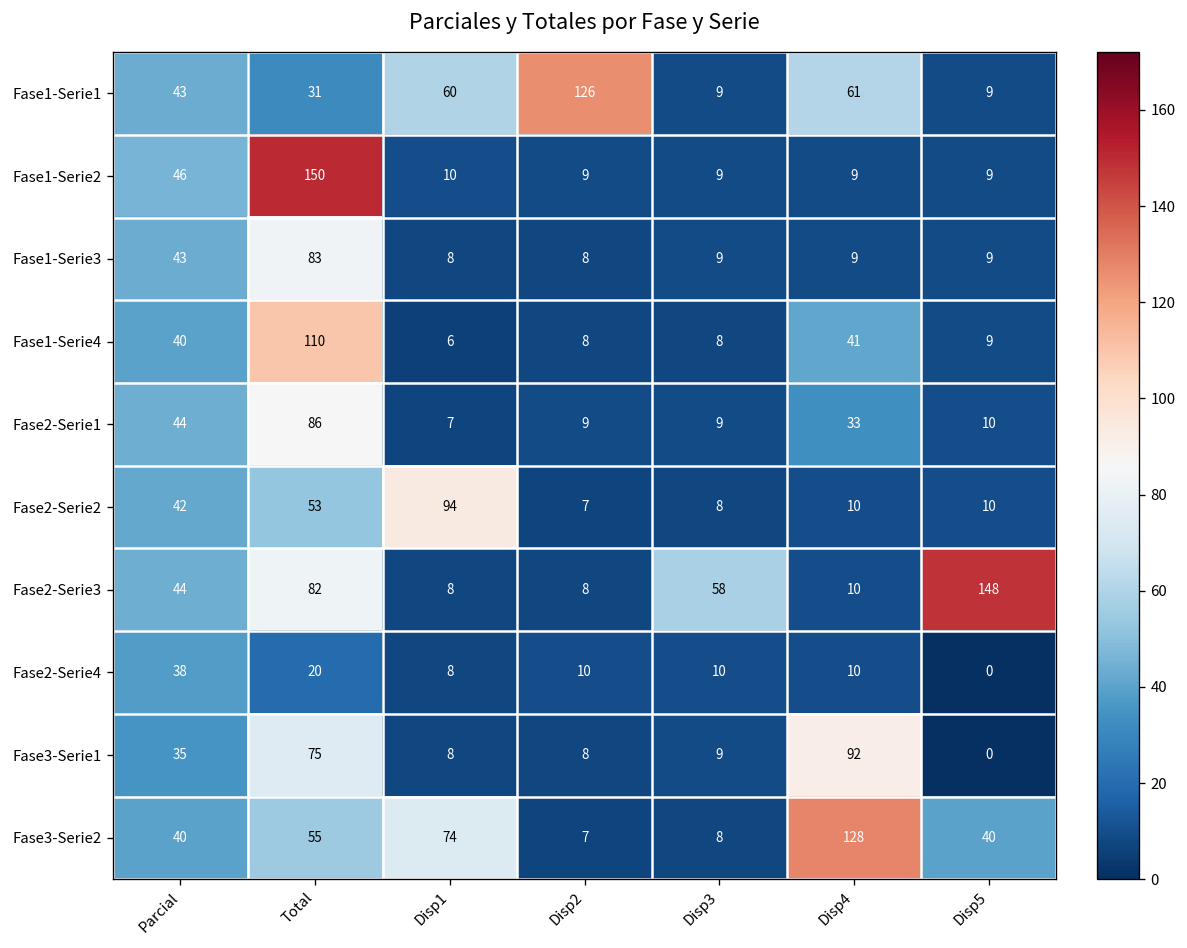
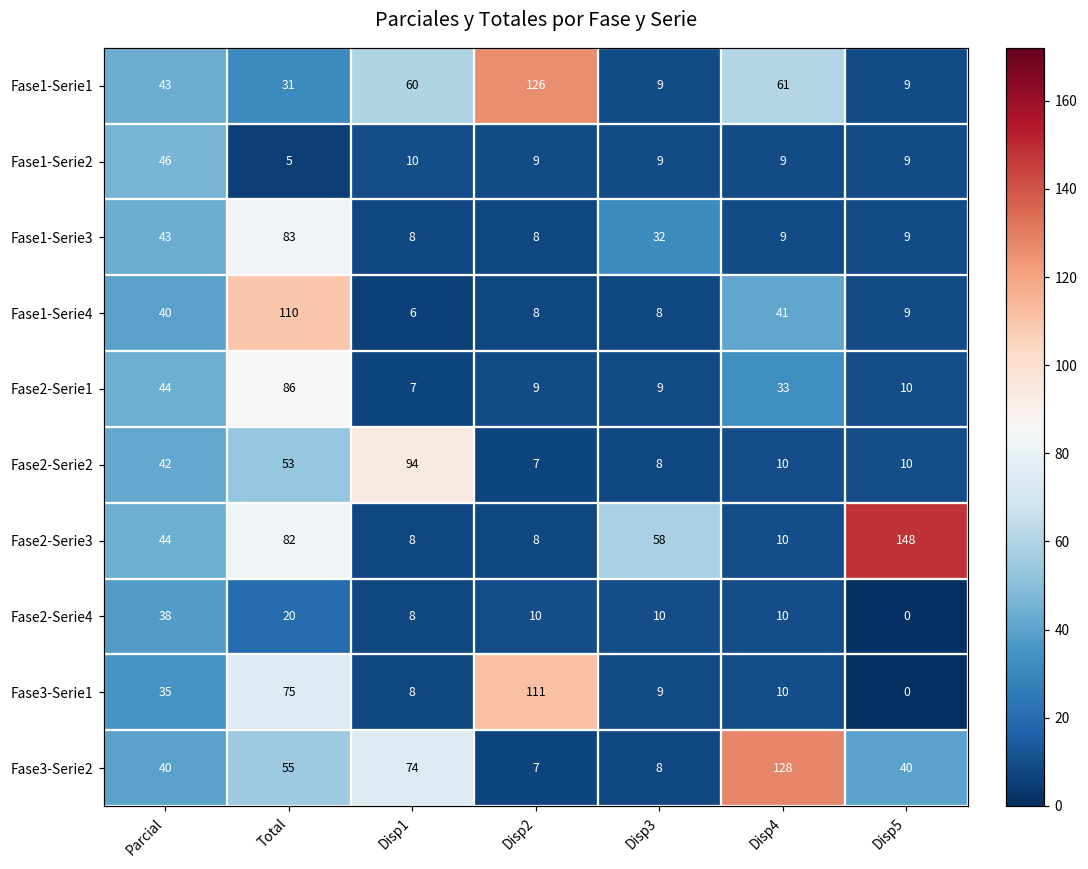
  {
    "Fase1-Serie1": {
      "Parcial": 43,
      "Total": 31,
      "Disp1": 60,
      "Disp2": 126,
      "Disp3": 9,
      "Disp4": 61,
      "Disp5": 9
    },
    "Fase1-Serie2": {
      "Parcial": 46,
-     "Total": 150,
+     "Total": 5,
      "Disp1": 10,
      "Disp2": 9,
      "Disp3": 9,
      "Disp4": 9,
      "Disp5": 9
    },
    "Fase1-Serie3": {
      "Parcial": 43,
      "Total": 83,
      "Disp1": 8,
      "Disp2": 8,
-     "Disp3": 9,
+     "Disp3": 32,
      "Disp4": 9,
      "Disp5": 9
    },
    "Fase1-Serie4": {
      "Parcial": 40,
      "Total": 110,
      "Disp1": 6,
      "Disp2": 8,
      "Disp3": 8,
      "Disp4": 41,
      "Disp5": 9
    },
    "Fase2-Serie1": {
      "Parcial": 44,
      "Total": 86,
      "Disp1": 7,
      "Disp2": 9,
      "Disp3": 9,
      "Disp4": 33,
      "Disp5": 10
    },
    "Fase2-Serie2": {
      "Parcial": 42,
      "Total": 53,
      "Disp1": 94,
      "Disp2": 7,
      "Disp3": 8,
      "Disp4": 10,
      "Disp5": 10
    },
    "Fase2-Serie3": {
      "Parcial": 44,
      "Total": 82,
      "Disp1": 8,
      "Disp2": 8,
      "Disp3": 58,
      "Disp4": 10,
      "Disp5": 148
    },
    "Fase2-Serie4": {
      "Parcial": 38,
      "Total": 20,
      "Disp1": 8,
      "Disp2": 10,
      "Disp3": 10,
      "Disp4": 10,
      "Disp5": 0
    },
    "Fase3-Serie1": {
      "Parcial": 35,
      "Total": 75,
      "Disp1": 8,
-     "Disp2": 8,
+     "Disp2": 111,
      "Disp3": 9,
-     "Disp4": 92,
+     "Disp4": 10,
      "Disp5": 0
    },
    "Fase3-Serie2": {
      "Parcial": 40,
      "Total": 55,
      "Disp1": 74,
      "Disp2": 7,
      "Disp3": 8,
      "Disp4": 128,
      "Disp5": 40
    }
  }
